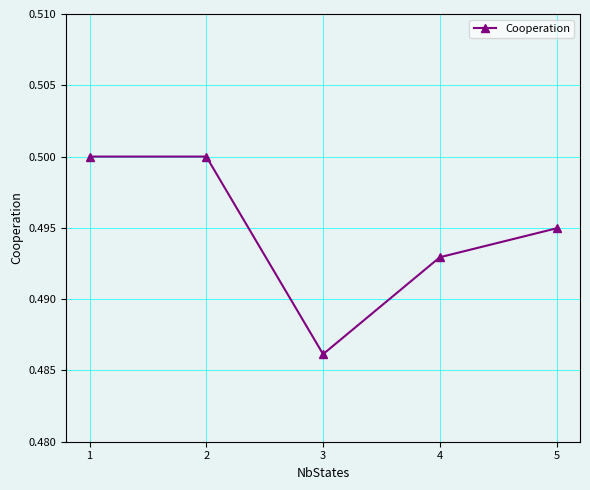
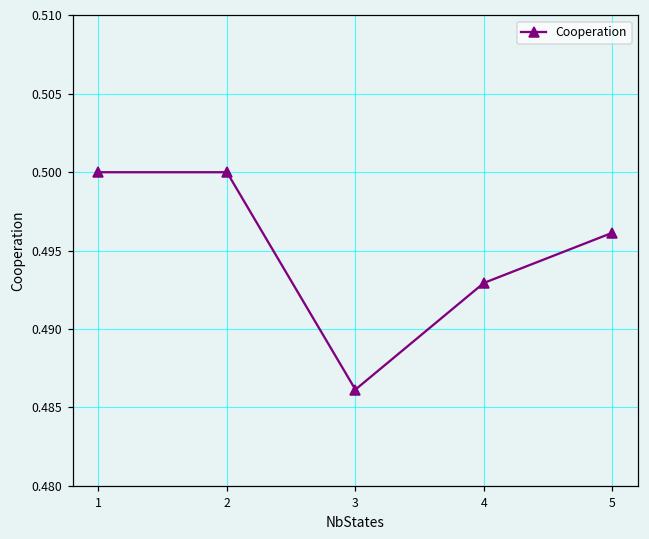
  {
    "1": 0.5000,
    "2": 0.5000,
    "3": 0.4861,
    "4": 0.4929,
-   "5": 0.4950
+   "5": 0.4961
  }
